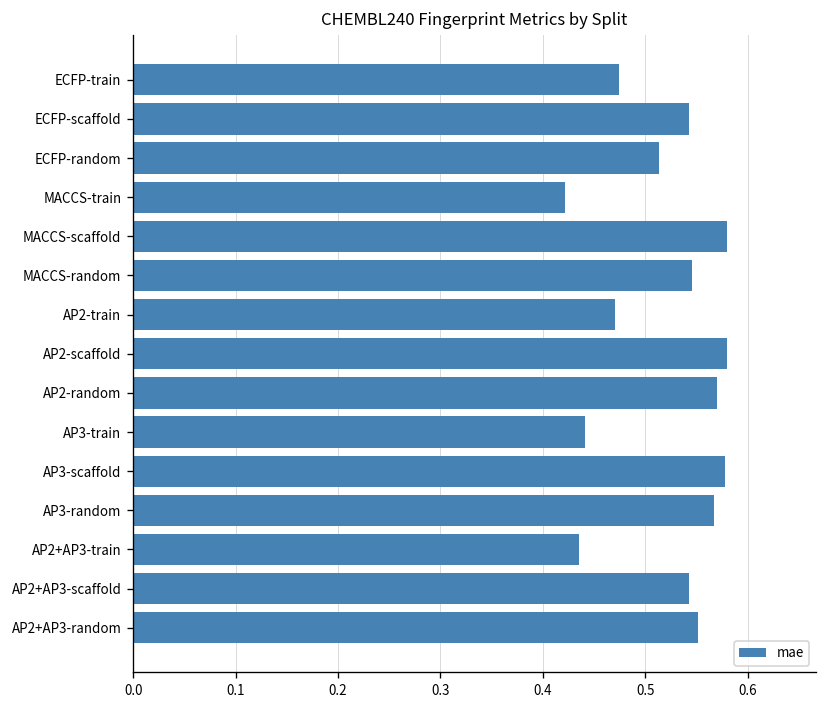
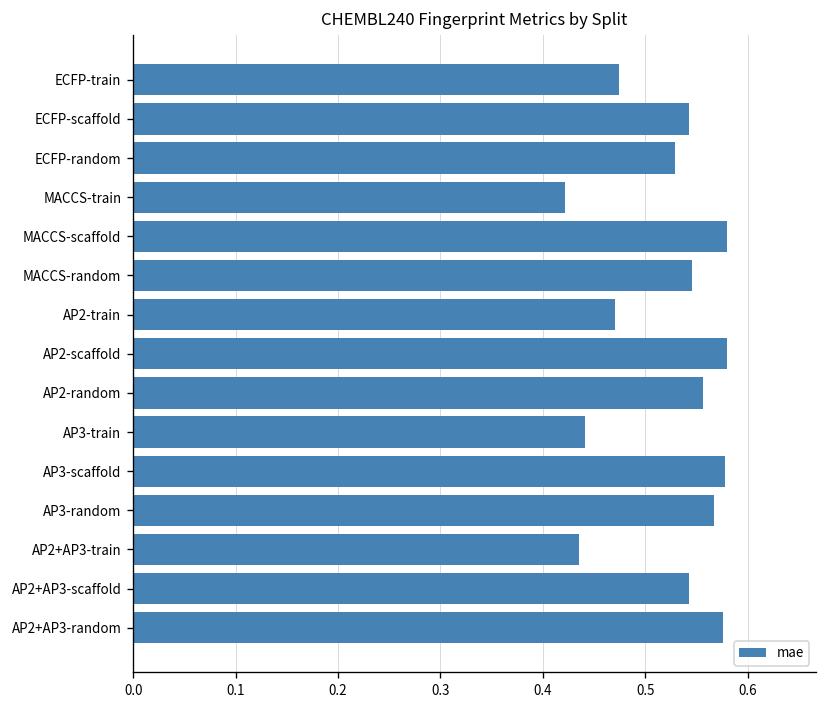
  {
    "ECFP-train": 0.47,
    "ECFP-scaffold": 0.54,
-   "ECFP-random": 0.51,
+   "ECFP-random": 0.53,
    "MACCS-train": 0.42,
    "MACCS-scaffold": 0.58,
    "MACCS-random": 0.55,
    "AP2-train": 0.47,
    "AP2-scaffold": 0.58,
-   "AP2-random": 0.57,
+   "AP2-random": 0.56,
    "AP3-train": 0.44,
    "AP3-scaffold": 0.58,
    "AP3-random": 0.57,
    "AP2+AP3-train": 0.43,
    "AP2+AP3-scaffold": 0.54,
-   "AP2+AP3-random": 0.55
+   "AP2+AP3-random": 0.58
  }
